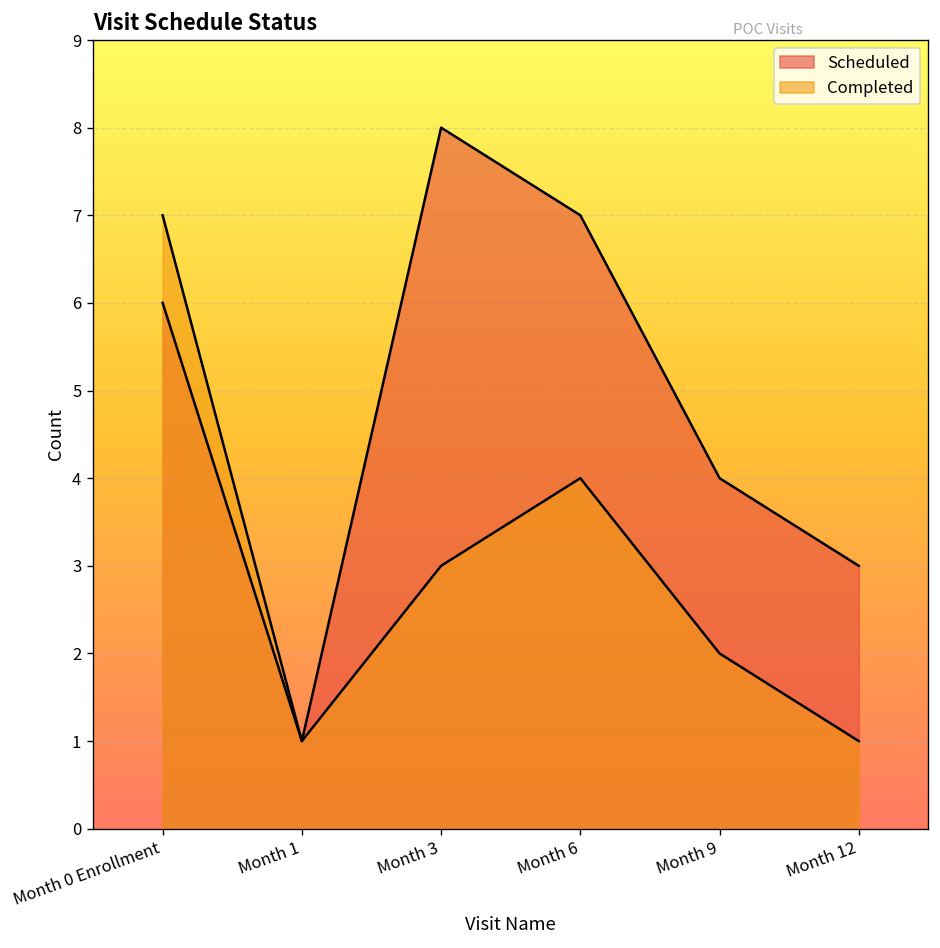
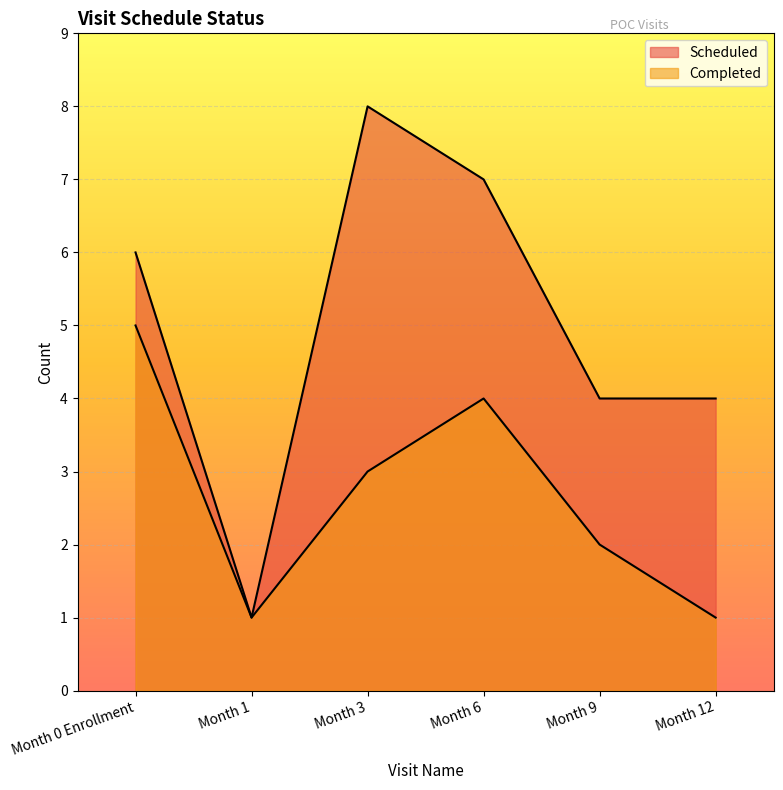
  {
    "Scheduled": {
      "Month 0 Enrollment": 6,
      "Month 3": 8,
      "Month 6": 7,
      "Month 9": 4,
-     "Month 12": 3
+     "Month 12": 4
    },
    "Completed": {
-     "Month 0 Enrollment": 7,
+     "Month 0 Enrollment": 5,
      "Month 3": 3,
      "Month 6": 4,
      "Month 9": 2,
      "Month 12": 1
    }
  }
